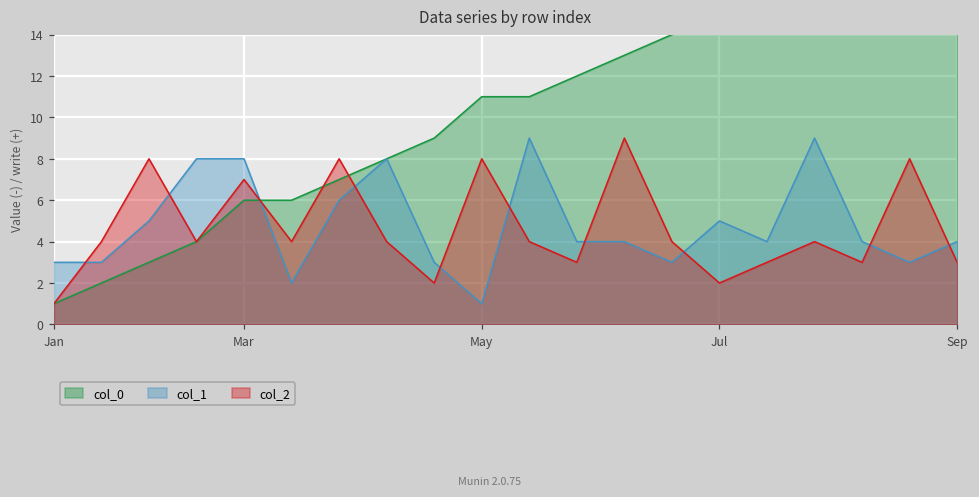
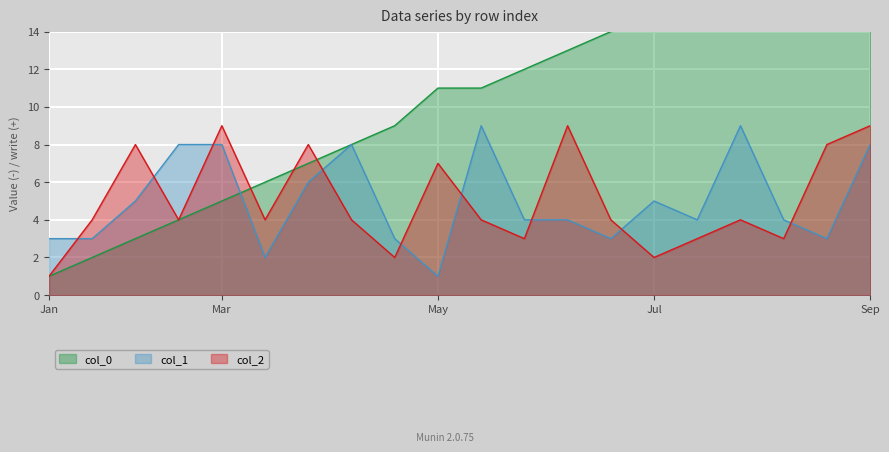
  {
    "col_0": {
-     "Mar": 6,
+     "Mar": 5,
      "May": 11
    },
    "col_1": {
      "Jan": 3,
      "Mar": 8,
      "May": 1,
      "Jul": 5,
-     "Sep": 4
+     "Sep": 8
    },
    "col_2": {
-     "Mar": 7,
-     "May": 8,
+     "Mar": 9,
+     "May": 7,
      "Jul": 2,
-     "Sep": 3
+     "Sep": 9
    }
  }
